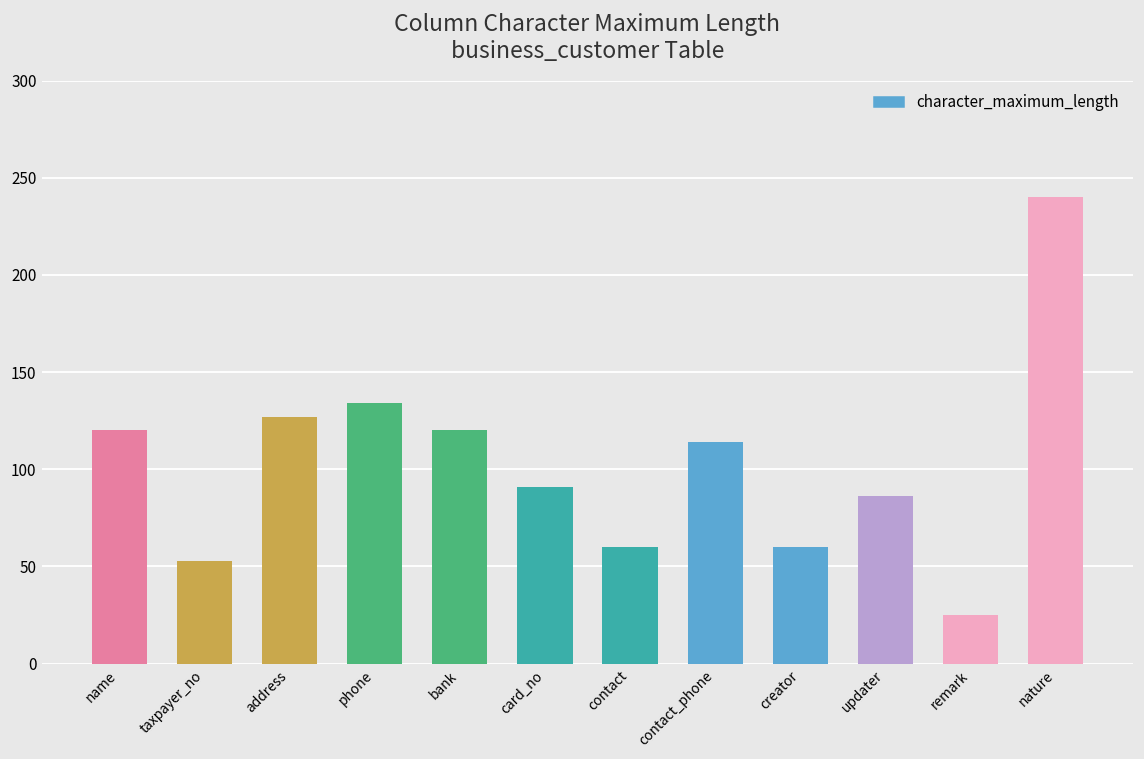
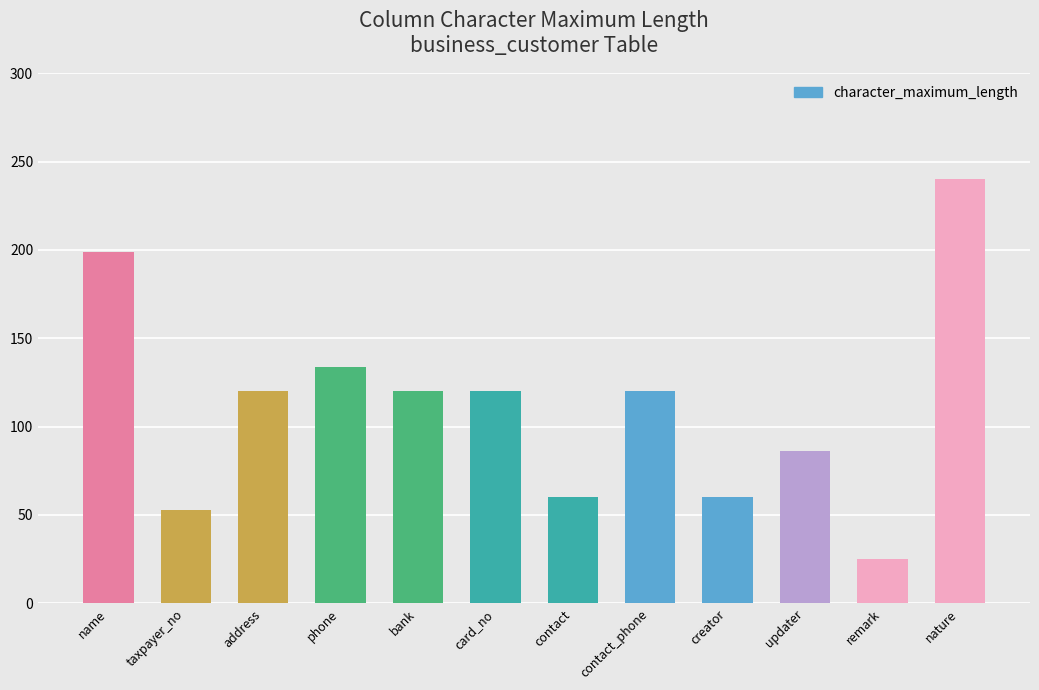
  {
-   "name": 120,
+   "name": 199,
    "taxpayer_no": 53,
-   "address": 127,
+   "address": 120,
    "phone": 134,
    "bank": 120,
-   "card_no": 91,
+   "card_no": 120,
    "contact": 60,
-   "contact_phone": 114,
+   "contact_phone": 120,
    "creator": 60,
    "updater": 86,
    "remark": 25,
    "nature": 240
  }
